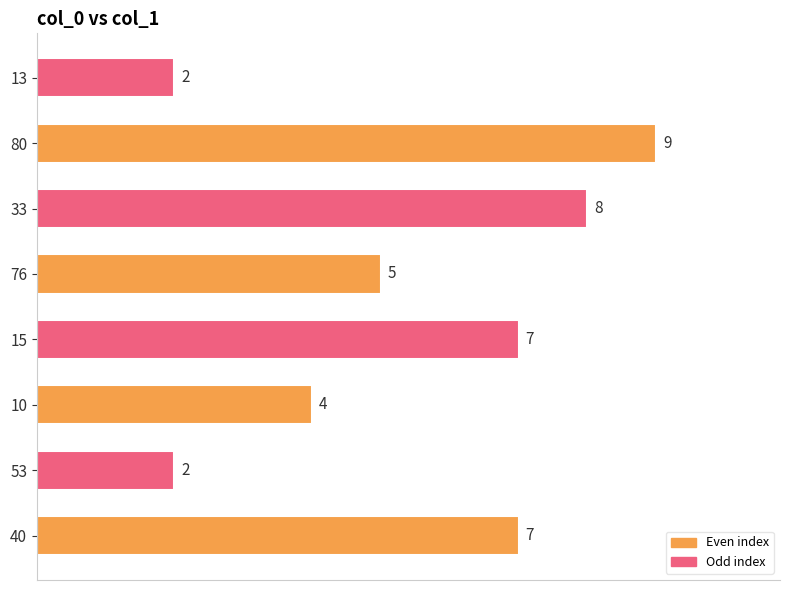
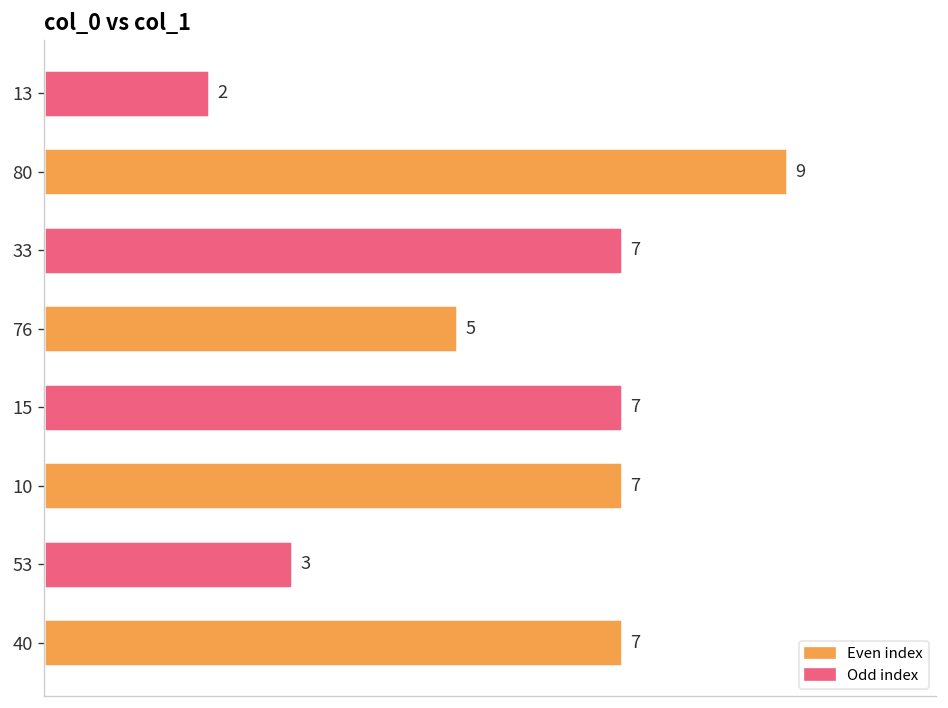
  {
    "13": 2,
    "80": 9,
-   "33": 8,
+   "33": 7,
    "76": 5,
    "15": 7,
-   "10": 4,
-   "53": 2,
+   "10": 7,
+   "53": 3,
    "40": 7
  }
